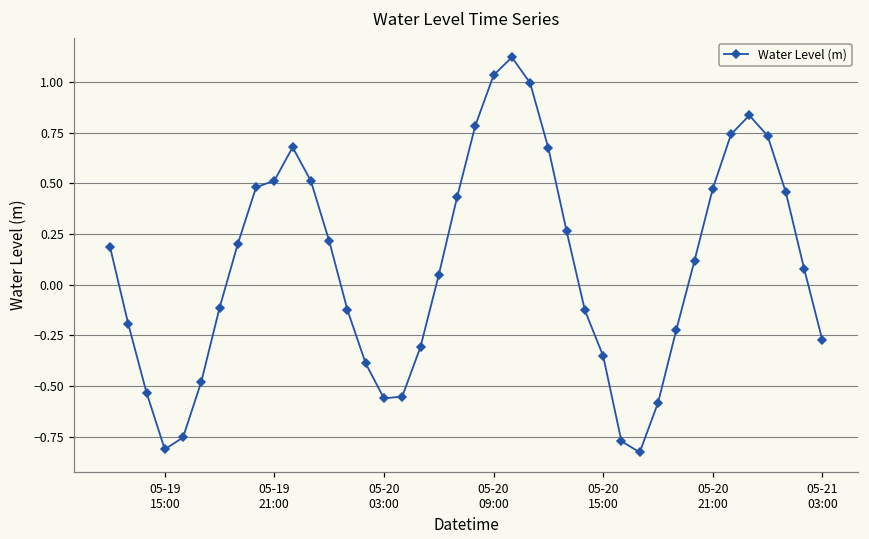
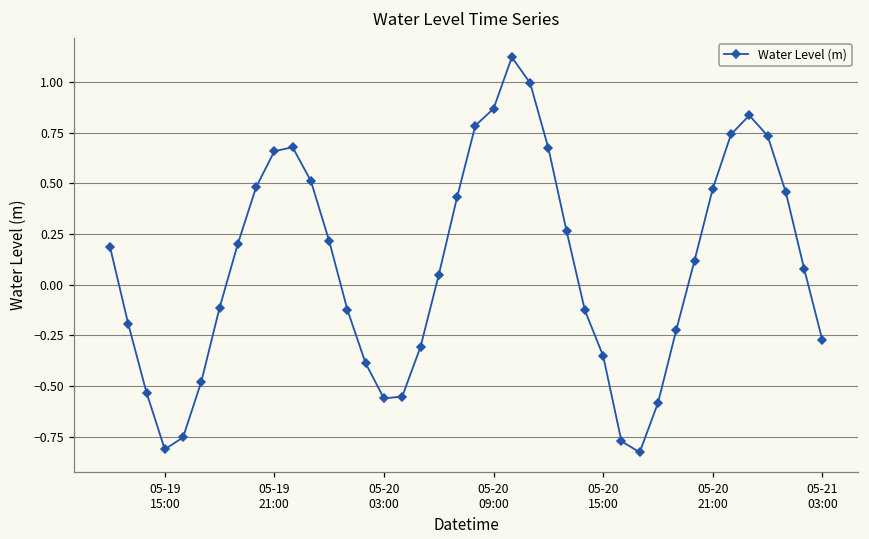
  {
    "05-19 15:00": -0.81,
-   "05-19 21:00": 0.51,
+   "05-19 21:00": 0.66,
    "05-20 03:00": -0.56,
-   "05-20 09:00": 1.03,
+   "05-20 09:00": 0.87,
    "05-20 15:00": -0.35,
    "05-20 21:00": 0.47,
    "05-21 03:00": -0.27
  }
